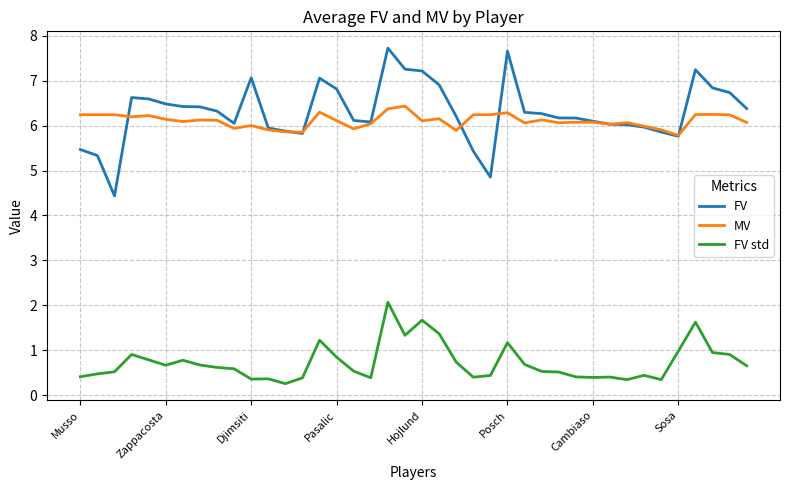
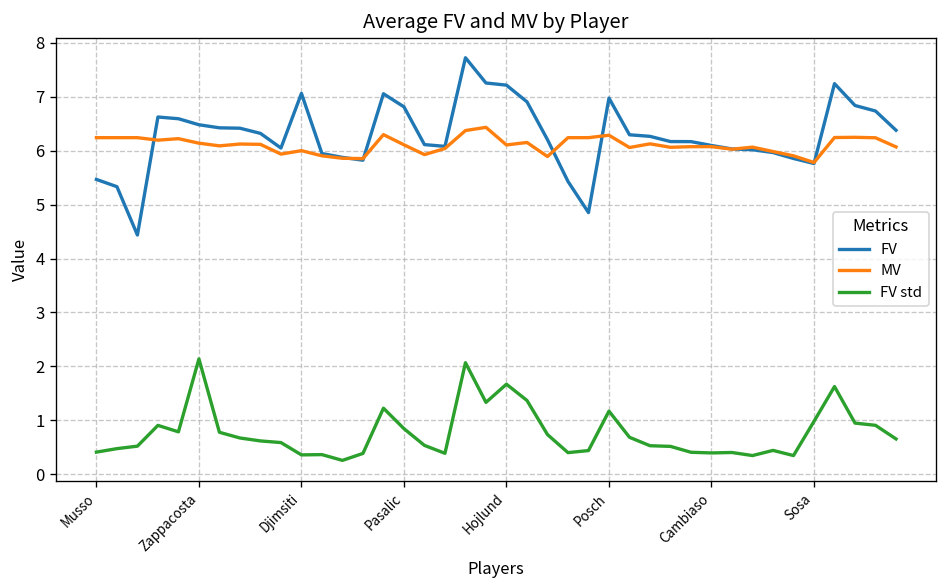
  {
    "FV": {
      "Musso": 5.5,
      "Zappacosta": 6.5,
      "Djimsiti": 7.1,
      "Pasalic": 6.8,
      "Hojlund": 7.2,
-     "Posch": 7.7
+     "Posch": 7.0
    },
    "MV": {
      "Musso": 6.2,
      "Zappacosta": 6.1,
      "Djimsiti": 6.0,
      "Pasalic": 6.1,
      "Hojlund": 6.1,
      "Posch": 6.3
    },
    "FV std": {
      "Musso": 0.4,
-     "Zappacosta": 0.7,
+     "Zappacosta": 2.1,
      "Djimsiti": 0.4,
      "Pasalic": 0.8,
      "Hojlund": 1.7,
      "Posch": 1.2,
      "Cambiaso": 0.4,
      "Sosa": 1.0
    }
  }
